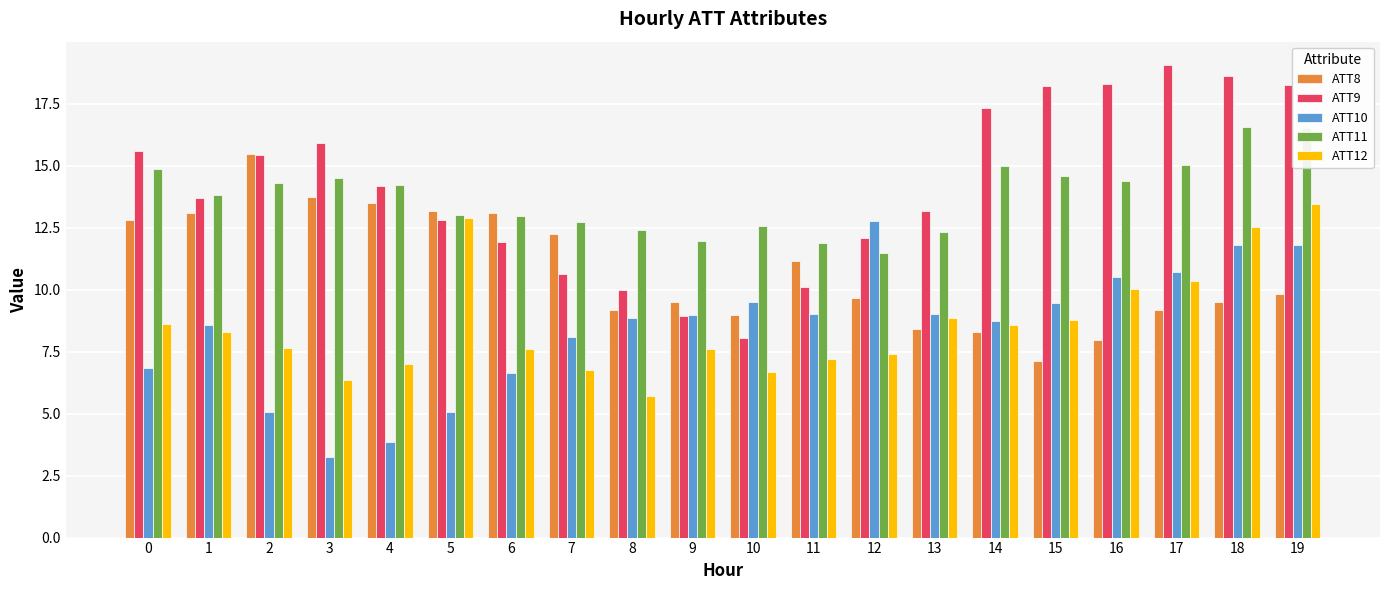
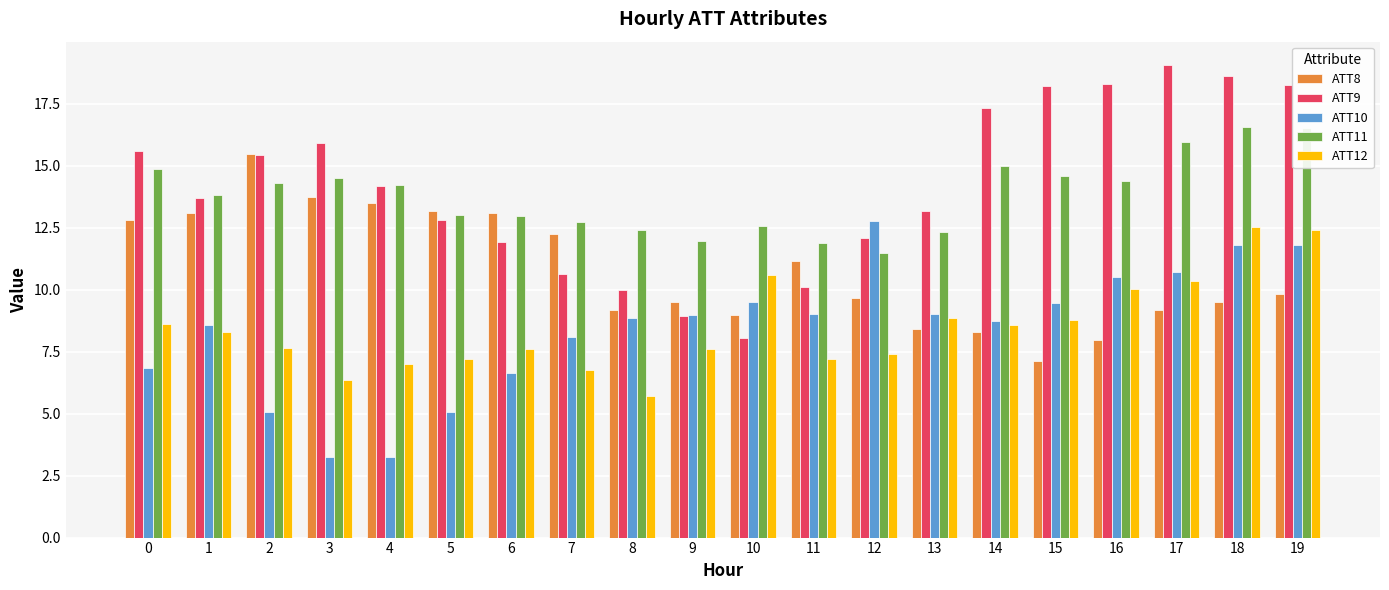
  {
    "ATT8": {
      "0": 12.8,
      "1": 13.1,
      "2": 15.5,
      "3": 13.7,
      "4": 13.5,
      "5": 13.2,
      "6": 13.1,
      "7": 12.2,
      "8": 9.2,
      "9": 9.5,
      "10": 9.0,
      "11": 11.2,
      "12": 9.6,
      "13": 8.4,
      "14": 8.3,
      "15": 7.1,
      "16": 8.0,
      "17": 9.2,
      "18": 9.5,
      "19": 9.8
    },
    "ATT9": {
      "0": 15.6,
      "1": 13.7,
      "2": 15.4,
      "3": 15.9,
      "4": 14.2,
      "5": 12.8,
      "6": 11.9,
      "7": 10.6,
      "8": 10.0,
      "9": 8.9,
      "10": 8.1,
      "11": 10.1,
      "12": 12.1,
      "13": 13.2,
      "14": 17.3,
      "15": 18.2,
      "16": 18.3,
      "17": 19.0,
      "18": 18.6,
      "19": 18.3
    },
    "ATT10": {
      "0": 6.8,
      "1": 8.6,
      "2": 5.1,
      "3": 3.2,
-     "4": 3.9,
+     "4": 3.2,
      "5": 5.1,
      "6": 6.6,
      "7": 8.1,
      "8": 8.9,
      "9": 9.0,
      "10": 9.5,
      "11": 9.0,
      "12": 12.8,
      "13": 9.0,
      "14": 8.7,
      "15": 9.5,
      "16": 10.5,
      "17": 10.7,
      "18": 11.8,
      "19": 11.8
    },
    "ATT11": {
      "0": 14.9,
      "1": 13.8,
      "2": 14.3,
      "3": 14.5,
      "4": 14.2,
      "5": 13.0,
      "6": 13.0,
      "7": 12.7,
      "8": 12.4,
      "9": 12.0,
      "10": 12.6,
      "11": 11.9,
      "12": 11.5,
      "13": 12.3,
      "14": 15.0,
      "15": 14.6,
      "16": 14.4,
-     "17": 15.0,
+     "17": 16.0,
      "18": 16.6
    },
    "ATT12": {
      "0": 8.6,
      "1": 8.3,
      "2": 7.7,
      "3": 6.4,
      "4": 7.0,
-     "5": 12.9,
+     "5": 7.2,
      "6": 7.6,
      "7": 6.7,
      "8": 5.7,
      "9": 7.6,
-     "10": 6.7,
+     "10": 10.6,
      "11": 7.2,
      "12": 7.4,
      "13": 8.9,
      "14": 8.6,
      "15": 8.8,
      "16": 10.0,
      "17": 10.3,
      "18": 12.5,
-     "19": 13.4
+     "19": 12.4
    }
  }
